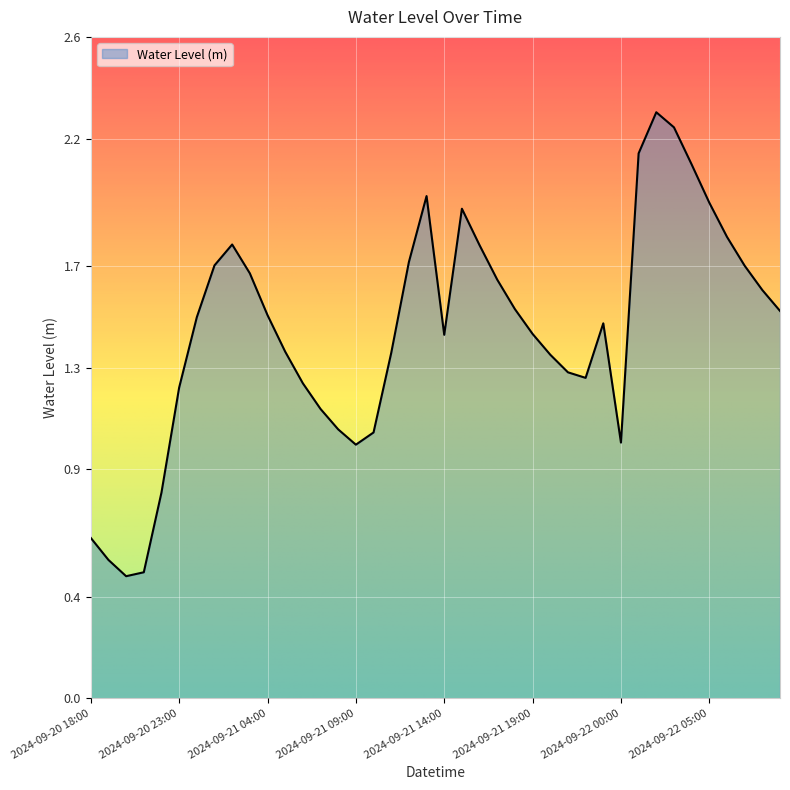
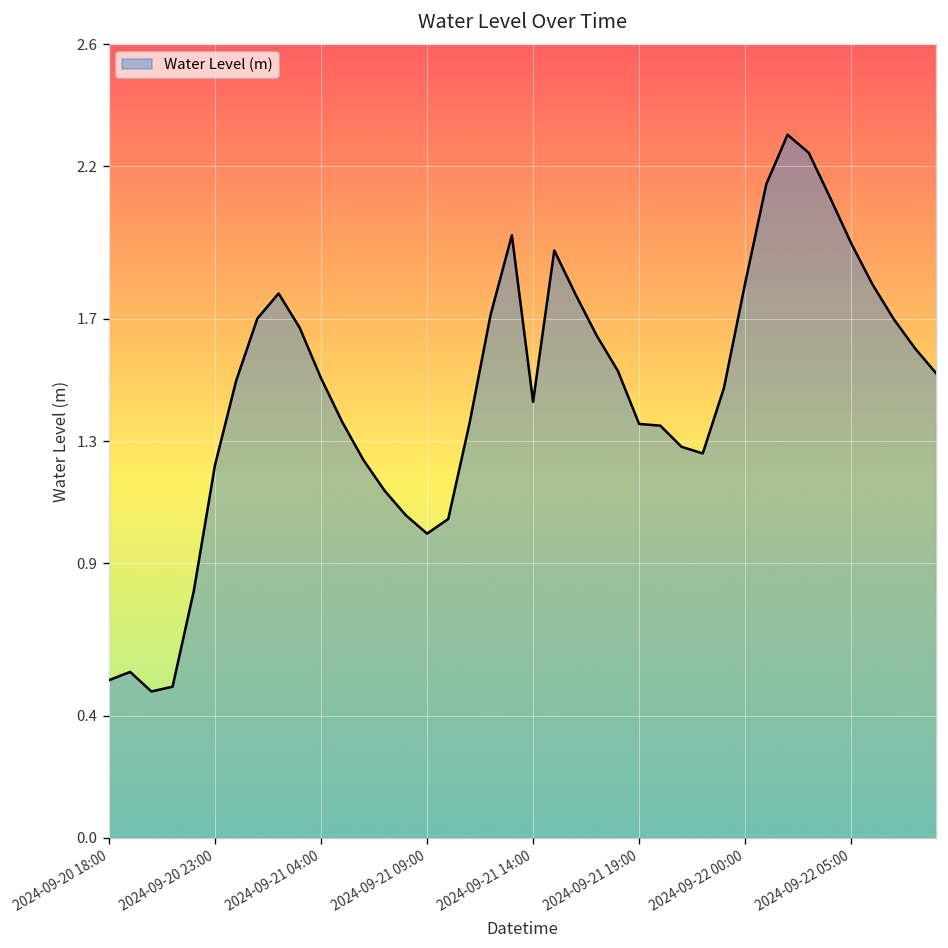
  {
-   "2024-09-20 18:00": 0.63,
+   "2024-09-20 18:00": 0.52,
    "2024-09-20 23:00": 1.22,
    "2024-09-21 04:00": 1.51,
    "2024-09-21 09:00": 1.00,
    "2024-09-21 14:00": 1.43,
-   "2024-09-21 19:00": 1.43,
-   "2024-09-22 00:00": 1.01,
+   "2024-09-21 19:00": 1.36,
+   "2024-09-22 00:00": 1.82,
    "2024-09-22 05:00": 1.95
  }
